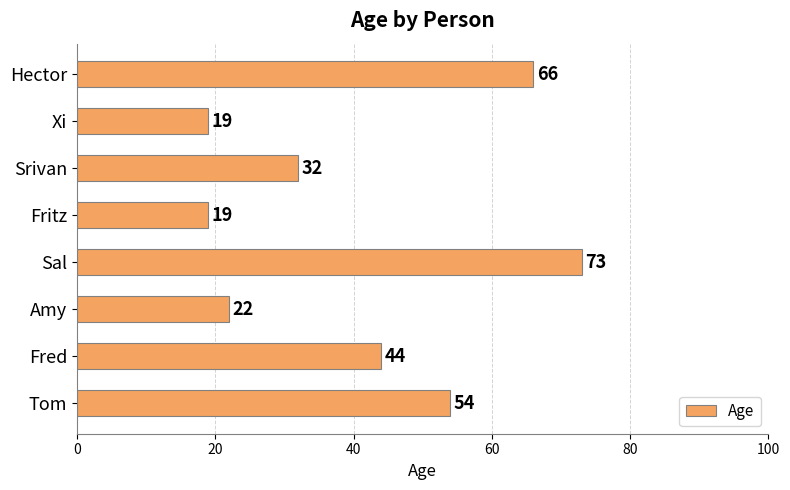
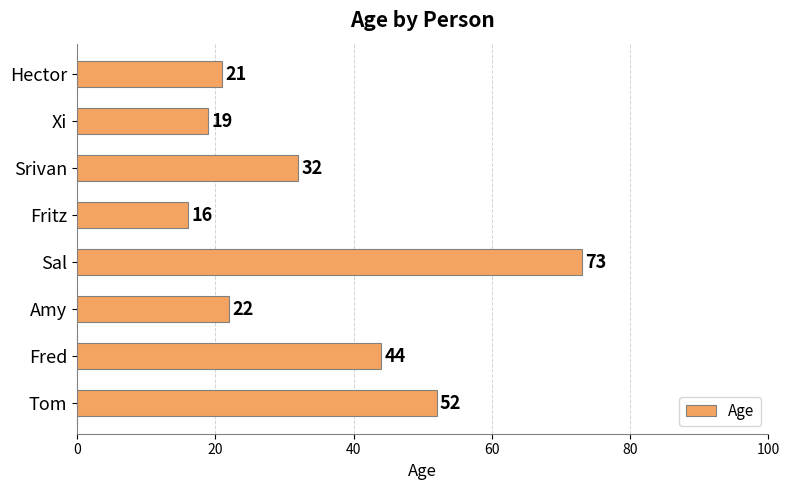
  {
-   "Hector": 66,
+   "Hector": 21,
    "Xi": 19,
    "Srivan": 32,
-   "Fritz": 19,
+   "Fritz": 16,
    "Sal": 73,
    "Amy": 22,
    "Fred": 44,
-   "Tom": 54
+   "Tom": 52
  }
